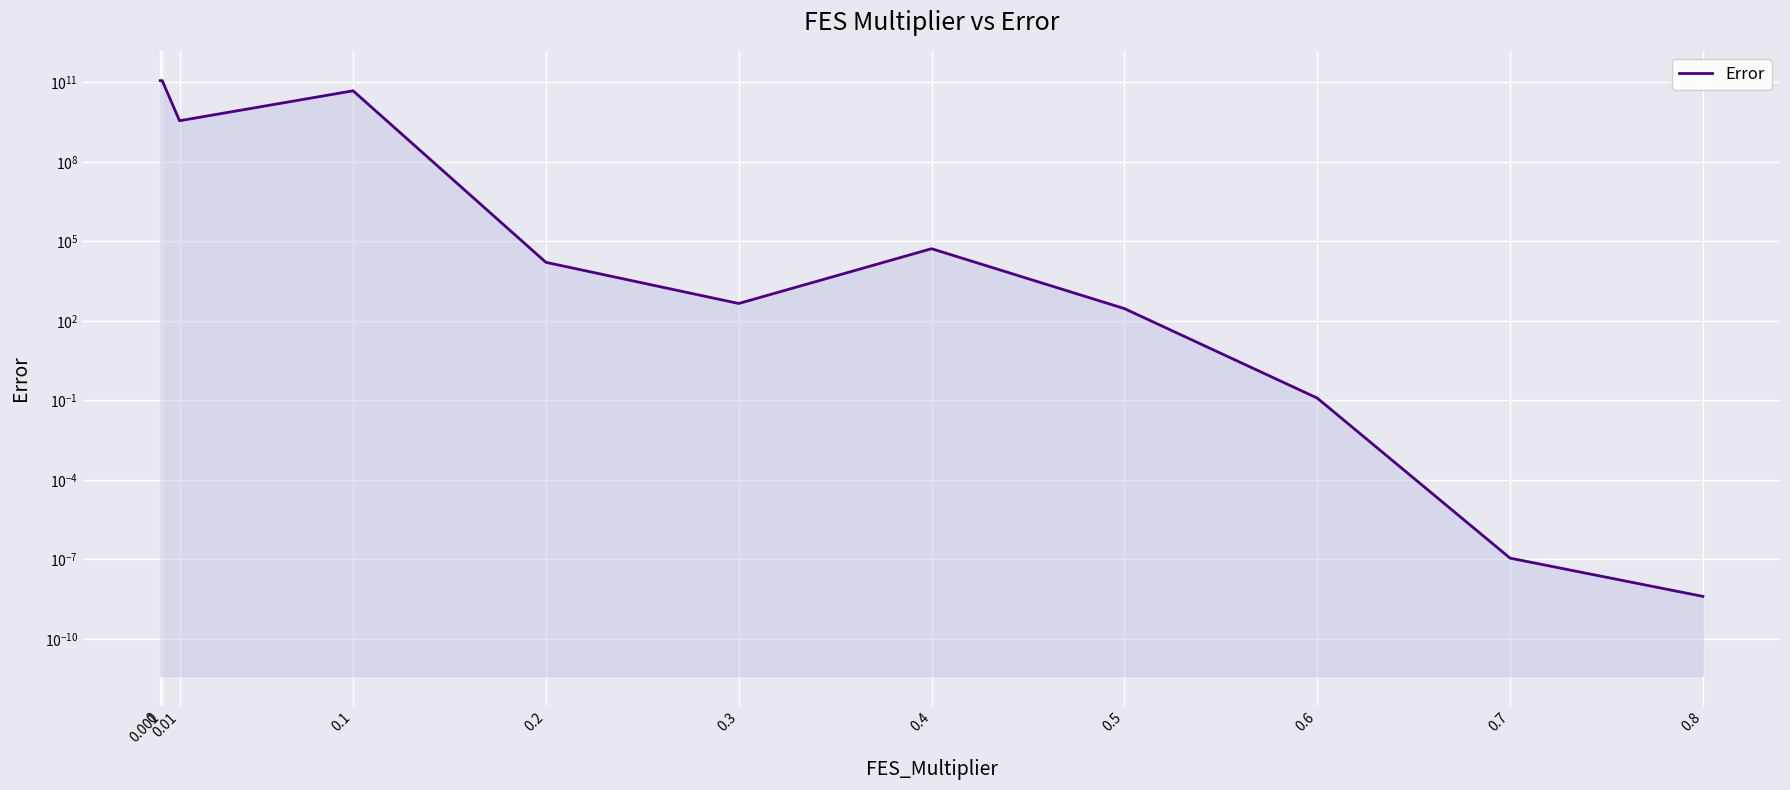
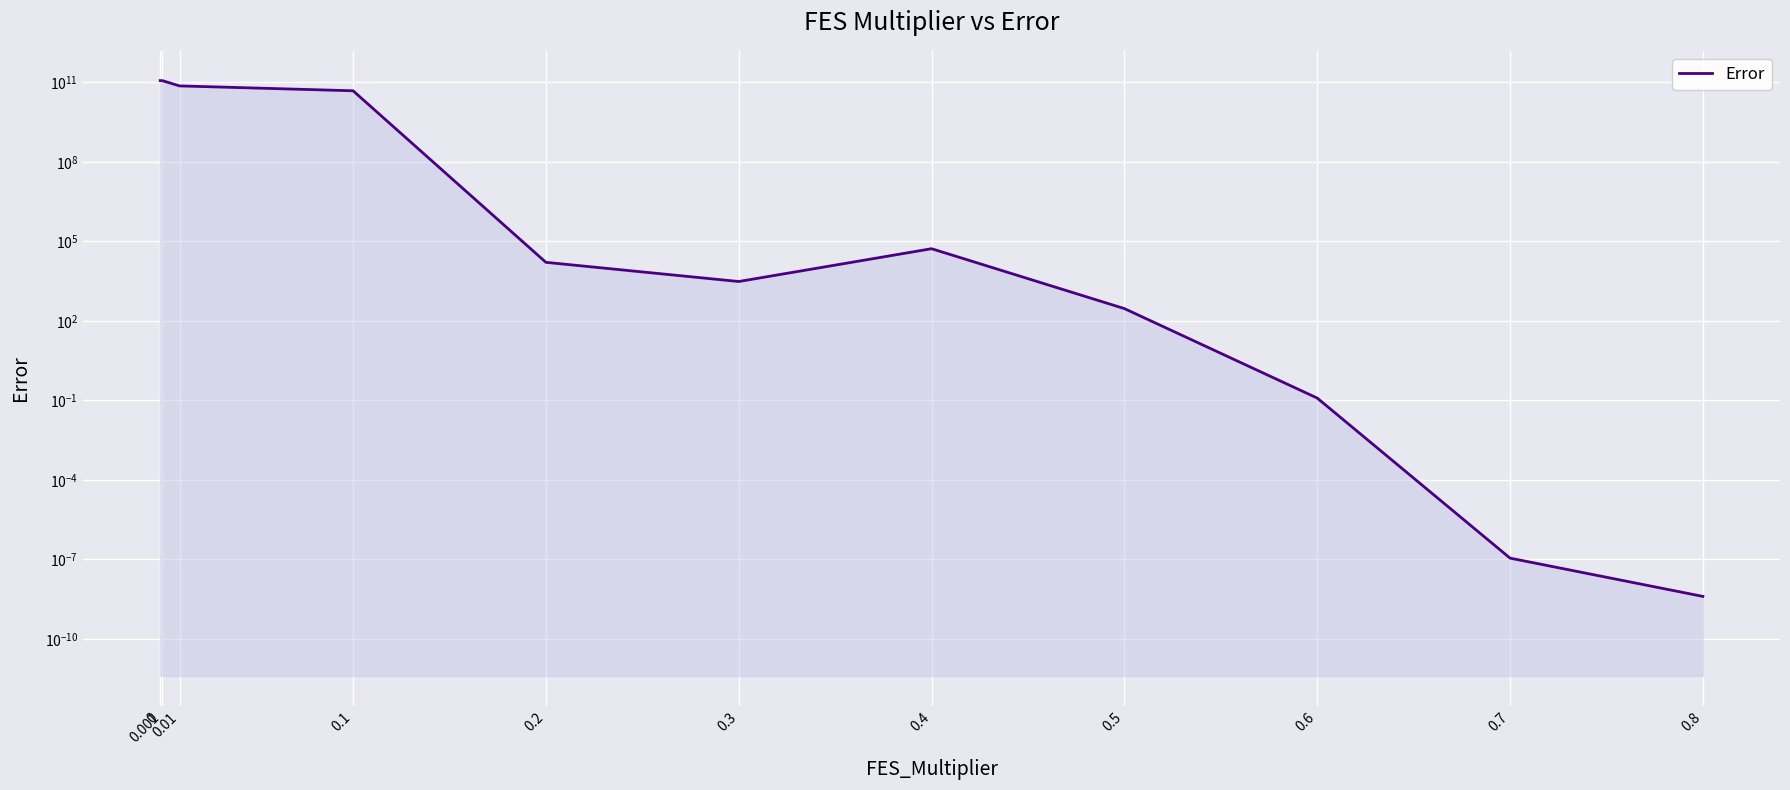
  {
    "0": 100000000000,
    "0.001": 100000000000,
-   "0.01": 4000000000,
+   "0.01": 70000000000,
    "0.1": 50000000000,
    "0.2": 20000,
-   "0.3": 500,
+   "0.3": 3000,
    "0.4": 50000,
    "0.5": 300,
    "0.6": 0.1,
    "0.7": 0.00000011,
    "0.8": 0.000000004
  }
